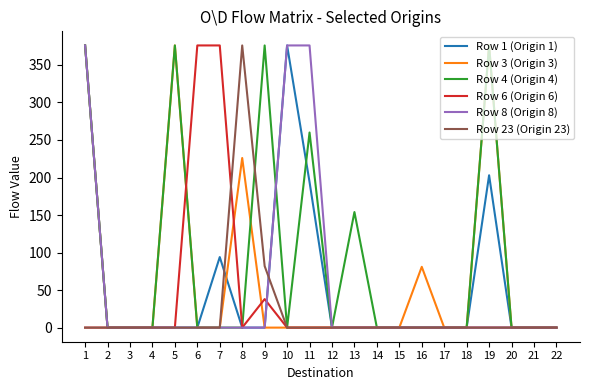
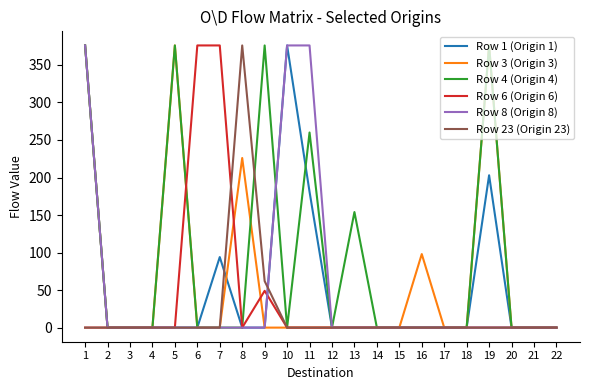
  {
    "Row 1 (Origin 1)": {
      "7": 90,
-     "11": 190,
+     "11": 180,
      "19": 200
    },
    "Row 3 (Origin 3)": {
      "8": 230,
-     "16": 80
+     "16": 100
    },
    "Row 4 (Origin 4)": {
      "9": 380,
      "11": 260,
      "13": 150
    },
    "Row 6 (Origin 6)": {
      "6": 380,
      "7": 380,
-     "9": 40
+     "9": 50
    },
    "Row 8 (Origin 8)": {
      "11": 380
    },
    "Row 23 (Origin 23)": {
      "8": 380,
-     "9": 80
+     "9": 60
    }
  }
